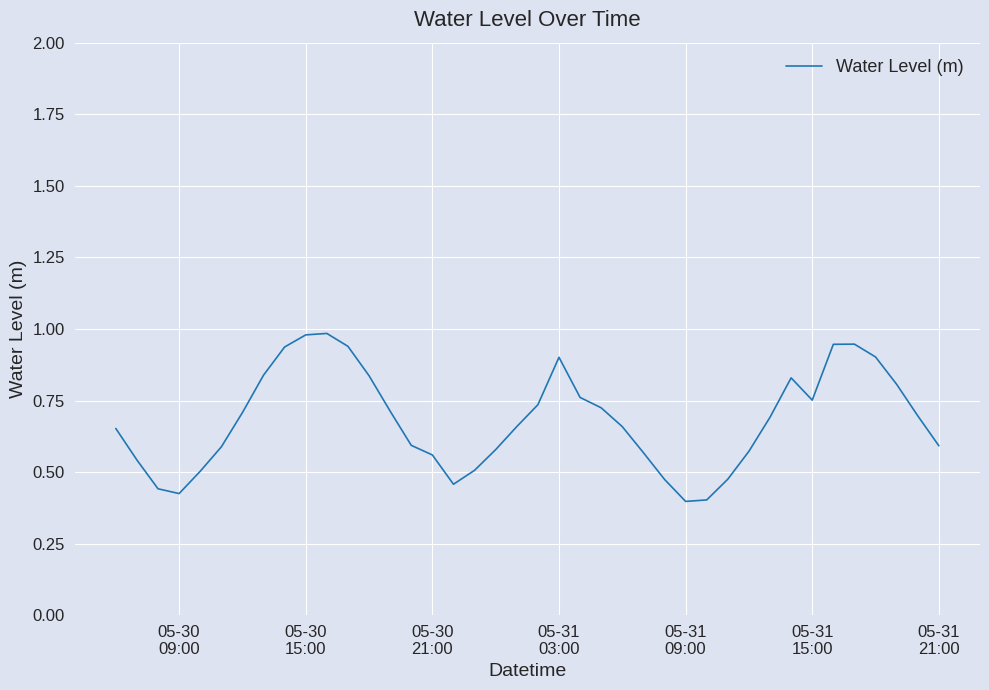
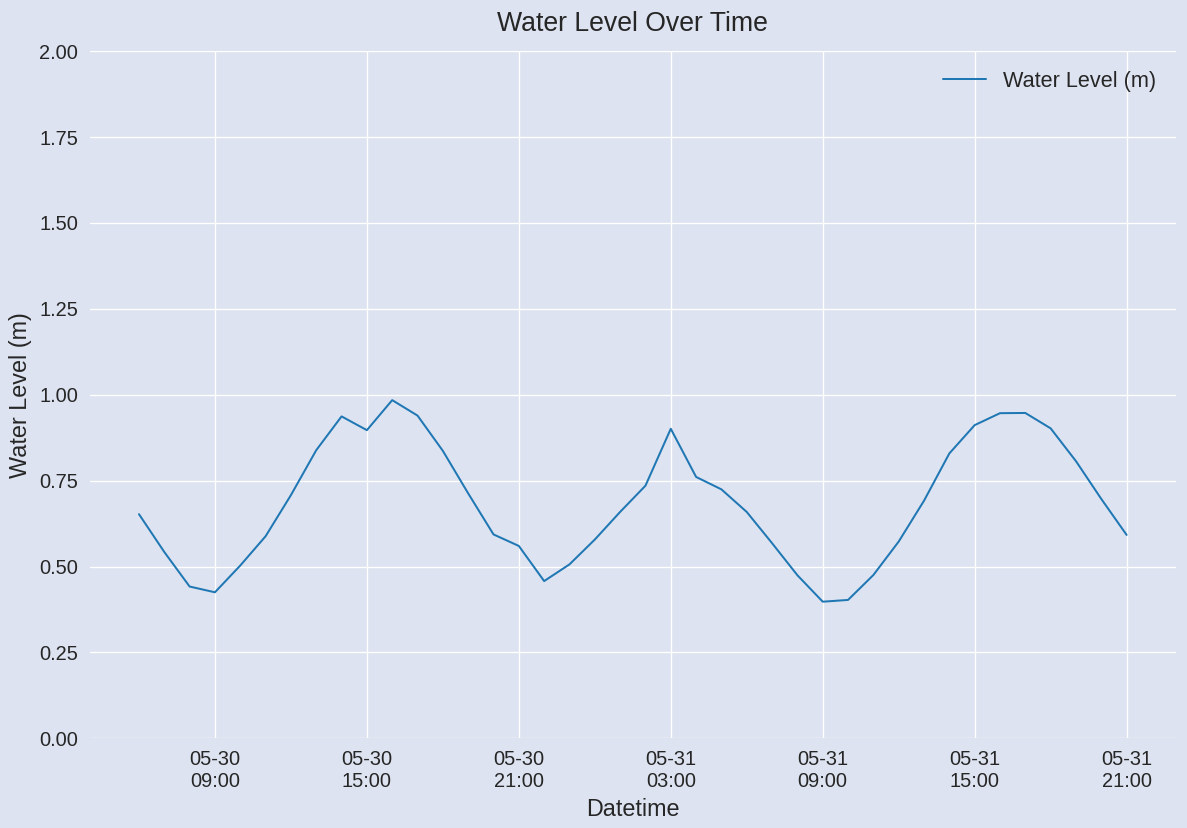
  {
    "05-30 09:00": 0.43,
-   "05-30 15:00": 0.98,
+   "05-30 15:00": 0.90,
    "05-30 21:00": 0.56,
    "05-31 03:00": 0.90,
    "05-31 09:00": 0.40,
-   "05-31 15:00": 0.75,
+   "05-31 15:00": 0.91,
    "05-31 21:00": 0.59
  }
